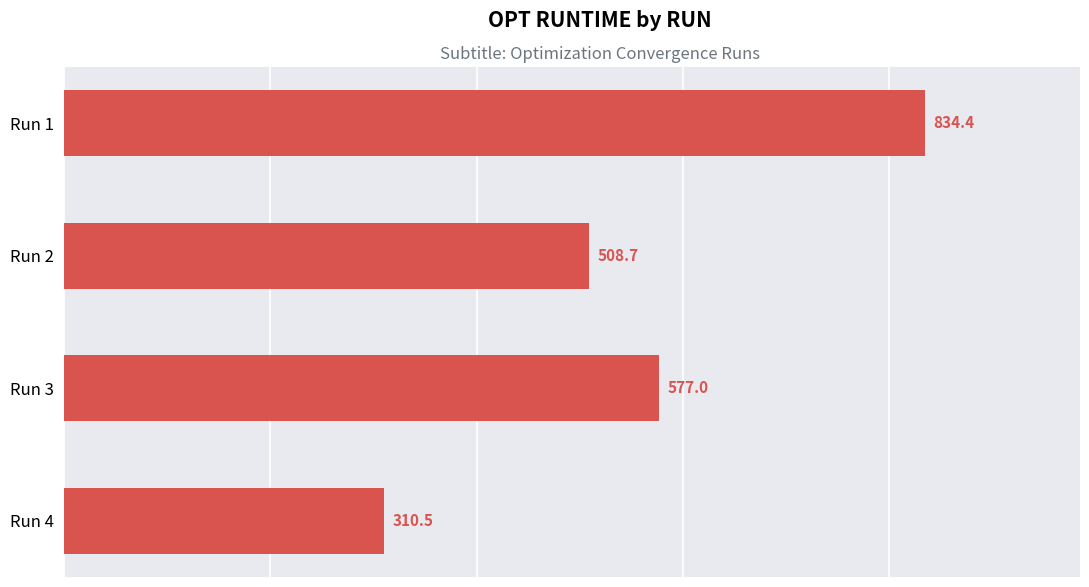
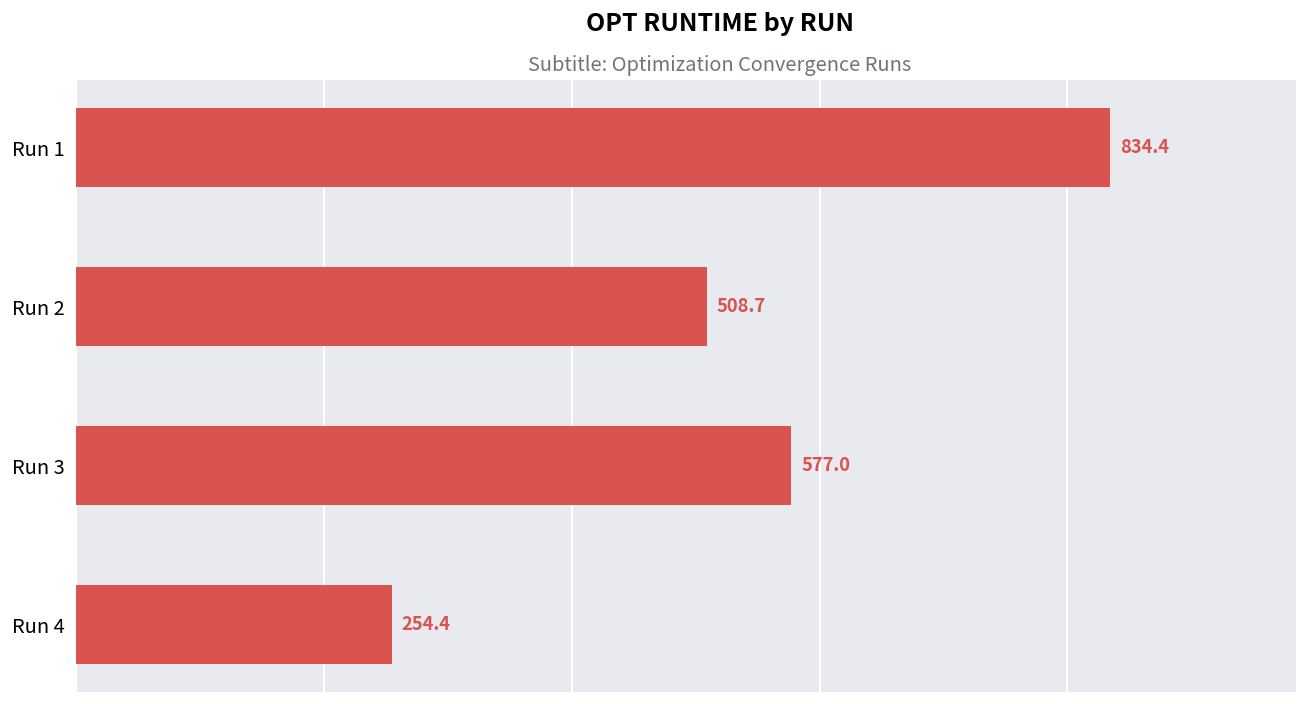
  {
    "Run 1": 834.4,
    "Run 2": 508.7,
    "Run 3": 577.0,
-   "Run 4": 310.5
+   "Run 4": 254.4
  }
